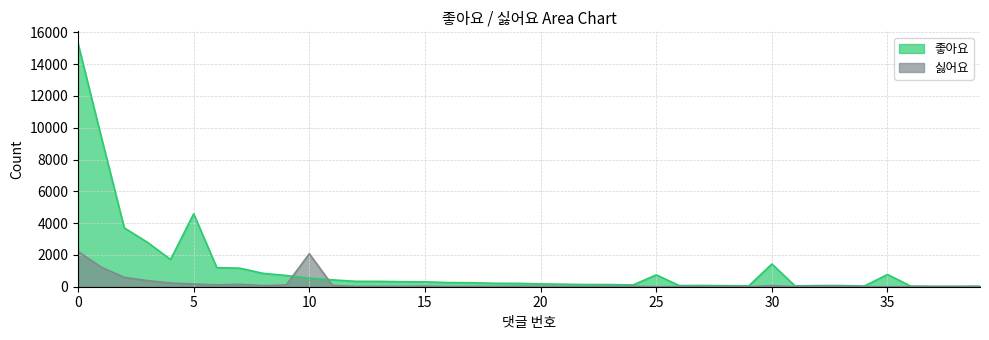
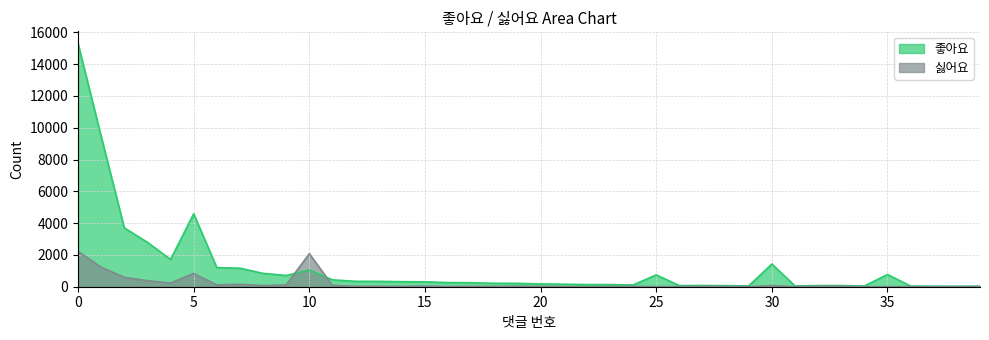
  {
    "좋아요": {
      "0": 15300,
      "5": 4600,
-     "10": 500,
+     "10": 1100,
      "15": 300,
      "25": 700,
      "30": 1400,
      "35": 800
    },
    "싫어요": {
      "0": 2200,
-     "5": 200,
+     "5": 800,
      "10": 2100,
      "15": 0,
      "25": 0,
      "30": 100,
      "35": 0
    }
  }
